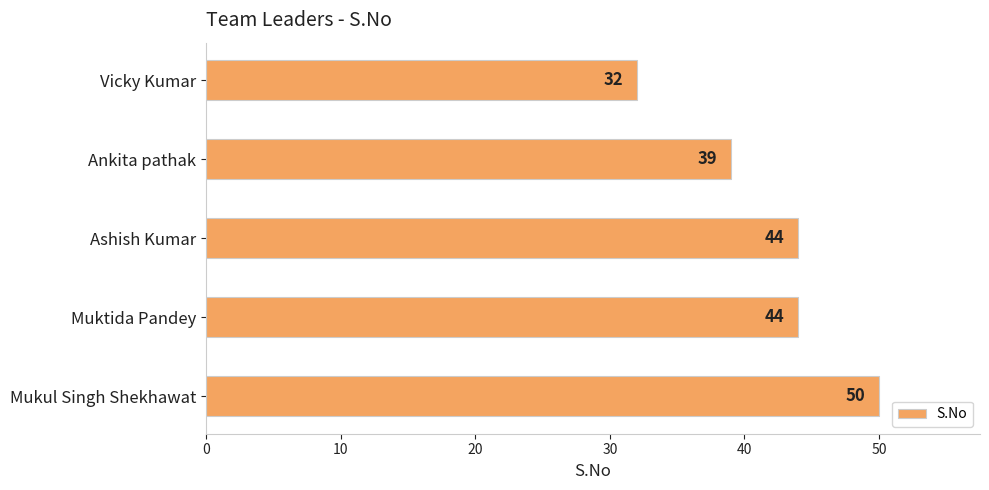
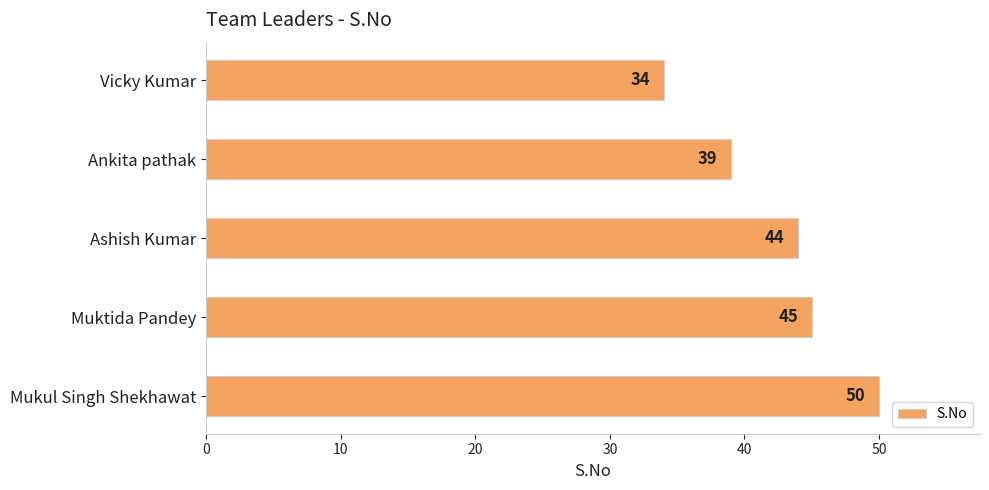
  {
-   "Vicky Kumar": 32,
+   "Vicky Kumar": 34,
    "Ankita pathak": 39,
    "Ashish Kumar": 44,
-   "Muktida Pandey": 44,
+   "Muktida Pandey": 45,
    "Mukul Singh Shekhawat": 50
  }
